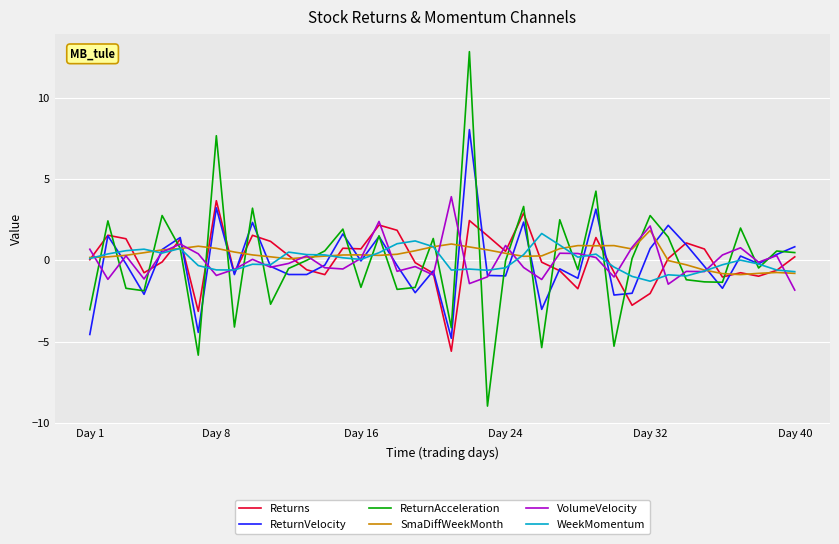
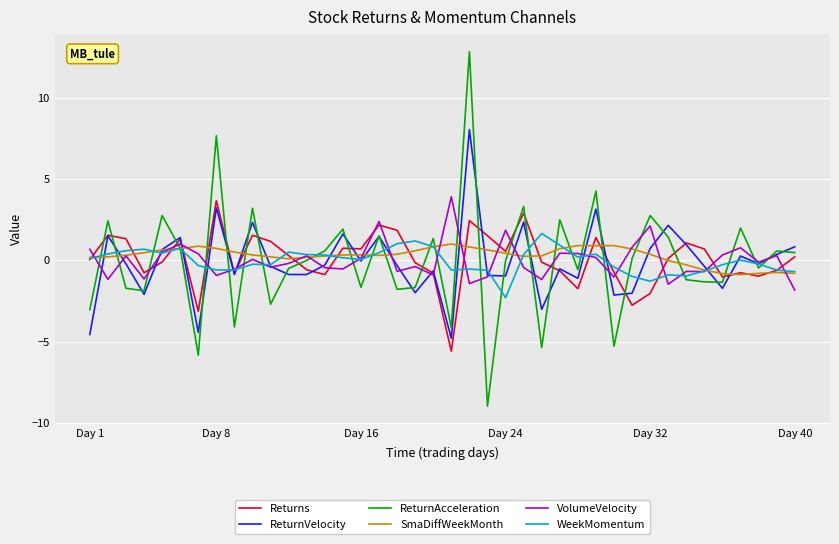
  {
    "Returns": {
      "Day 8": 3.7,
      "Day 16": 0.7,
      "Day 32": -2.0,
      "Day 40": 0.2
    },
    "ReturnVelocity": {
      "Day 1": -4.6,
      "Day 8": 3.2,
      "Day 24": -1.0,
      "Day 32": 0.7,
      "Day 40": 0.8
    },
    "ReturnAcceleration": {
      "Day 1": -3.0,
      "Day 8": 7.7,
      "Day 16": -1.7,
      "Day 24": 0.0,
      "Day 32": 2.8,
      "Day 40": 0.5
    },
    "SmaDiffWeekMonth": {
      "Day 8": 0.7,
      "Day 16": 0.3,
-     "Day 32": 1.8
+     "Day 32": 0.4
    },
    "VolumeVelocity": {
      "Day 1": 0.7,
      "Day 8": -0.9,
-     "Day 24": 0.9,
+     "Day 24": 1.9,
      "Day 32": 2.1,
      "Day 40": -1.8
    },
    "WeekMomentum": {
      "Day 8": -0.6,
-     "Day 24": -0.5,
+     "Day 24": -2.3,
      "Day 32": -1.3
    }
  }
